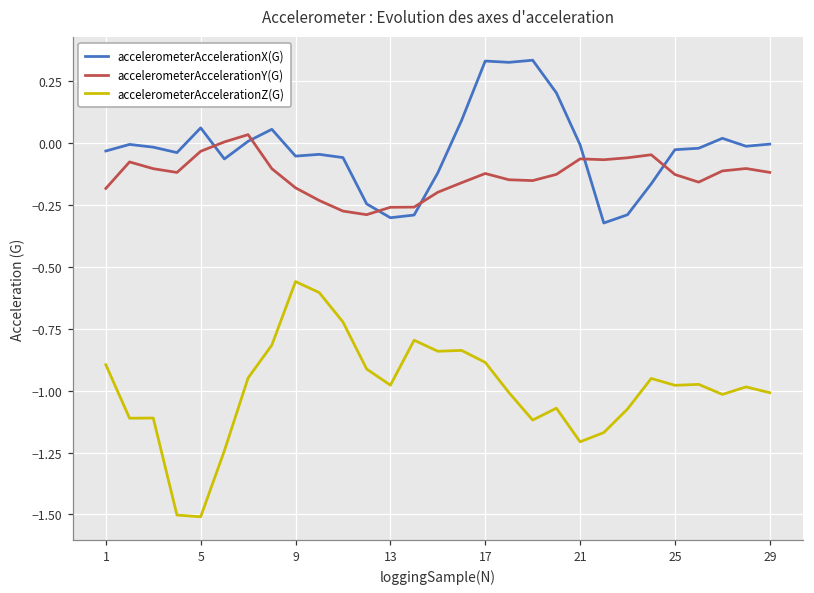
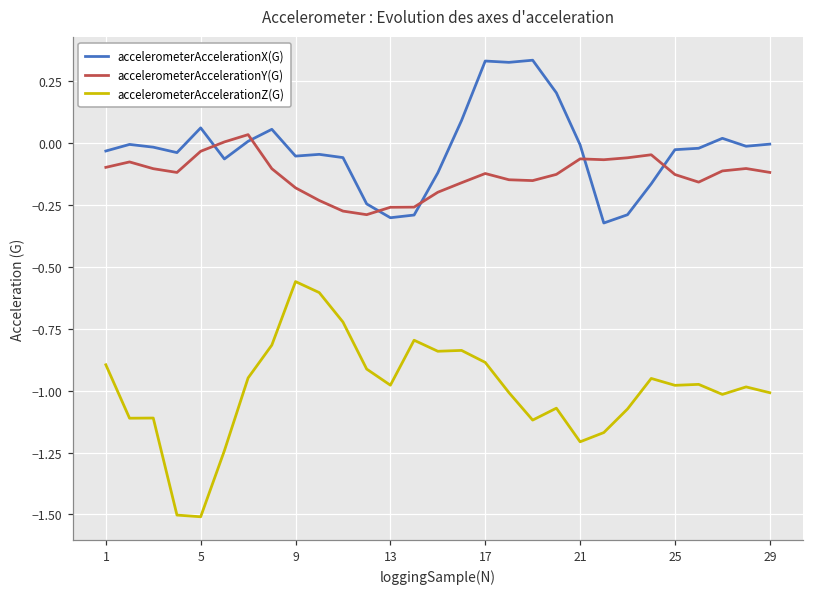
  {
    "accelerometerAccelerationX(G)": {
      "1": -0.03,
      "5": 0.06,
      "9": -0.05,
      "13": -0.30,
      "17": 0.33,
      "21": -0.01,
      "25": -0.03,
      "29": 0.00
    },
    "accelerometerAccelerationY(G)": {
-     "1": -0.18,
+     "1": -0.10,
      "5": -0.03,
      "9": -0.18,
      "13": -0.26,
      "17": -0.12,
      "21": -0.06,
      "25": -0.13,
      "29": -0.12
    },
    "accelerometerAccelerationZ(G)": {
      "1": -0.90,
      "5": -1.51,
      "9": -0.56,
      "13": -0.98,
      "17": -0.89,
      "21": -1.21,
      "25": -0.98,
      "29": -1.01
    }
  }
